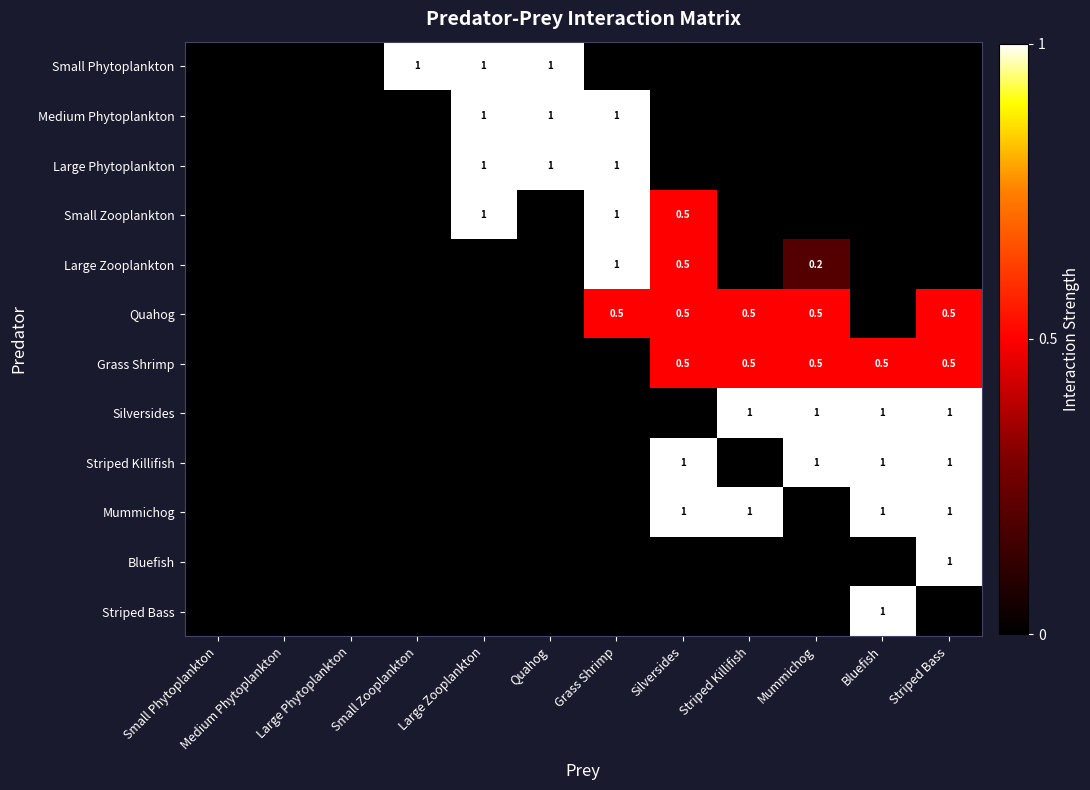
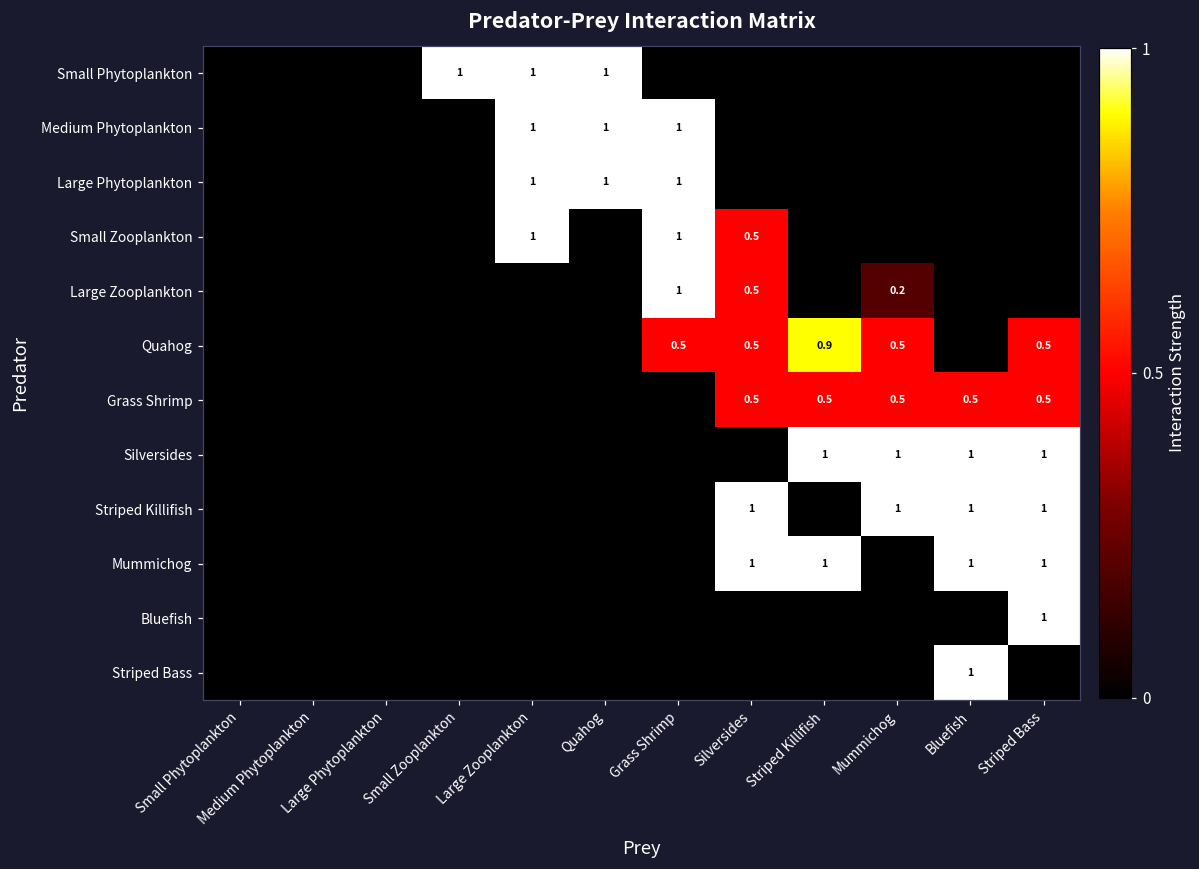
  {
    "Small Phytoplankton": {
      "Small Zooplankton": 1,
      "Large Zooplankton": 1,
      "Quahog": 1
    },
    "Medium Phytoplankton": {
      "Large Zooplankton": 1,
      "Quahog": 1,
      "Grass Shrimp": 1
    },
    "Large Phytoplankton": {
      "Large Zooplankton": 1,
      "Quahog": 1,
      "Grass Shrimp": 1
    },
    "Small Zooplankton": {
      "Large Zooplankton": 1,
      "Grass Shrimp": 1,
      "Silversides": 0.5
    },
    "Large Zooplankton": {
      "Grass Shrimp": 1,
      "Silversides": 0.5,
      "Mummichog": 0.2
    },
    "Quahog": {
      "Grass Shrimp": 0.5,
      "Silversides": 0.5,
-     "Striped Killifish": 0.5,
+     "Striped Killifish": 0.9,
      "Mummichog": 0.5,
      "Striped Bass": 0.5
    },
    "Grass Shrimp": {
      "Silversides": 0.5,
      "Striped Killifish": 0.5,
      "Mummichog": 0.5,
      "Bluefish": 0.5,
      "Striped Bass": 0.5
    },
    "Silversides": {
      "Striped Killifish": 1,
      "Mummichog": 1,
      "Bluefish": 1,
      "Striped Bass": 1
    },
    "Striped Killifish": {
      "Silversides": 1,
      "Mummichog": 1,
      "Bluefish": 1,
      "Striped Bass": 1
    },
    "Mummichog": {
      "Silversides": 1,
      "Striped Killifish": 1,
      "Bluefish": 1,
      "Striped Bass": 1
    },
    "Bluefish": {
      "Striped Bass": 1
    },
    "Striped Bass": {
      "Bluefish": 1
    }
  }
